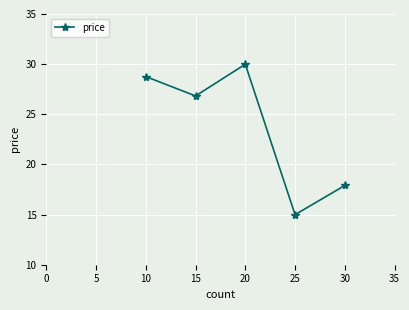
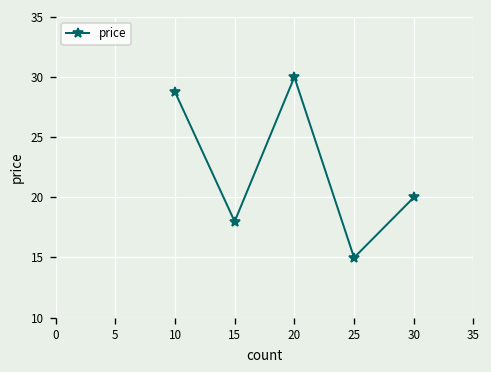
  {
    "10": 28.8,
-   "15": 26.8,
+   "15": 18.0,
    "20": 30.0,
    "25": 15.0,
-   "30": 17.9
+   "30": 20.0
  }
